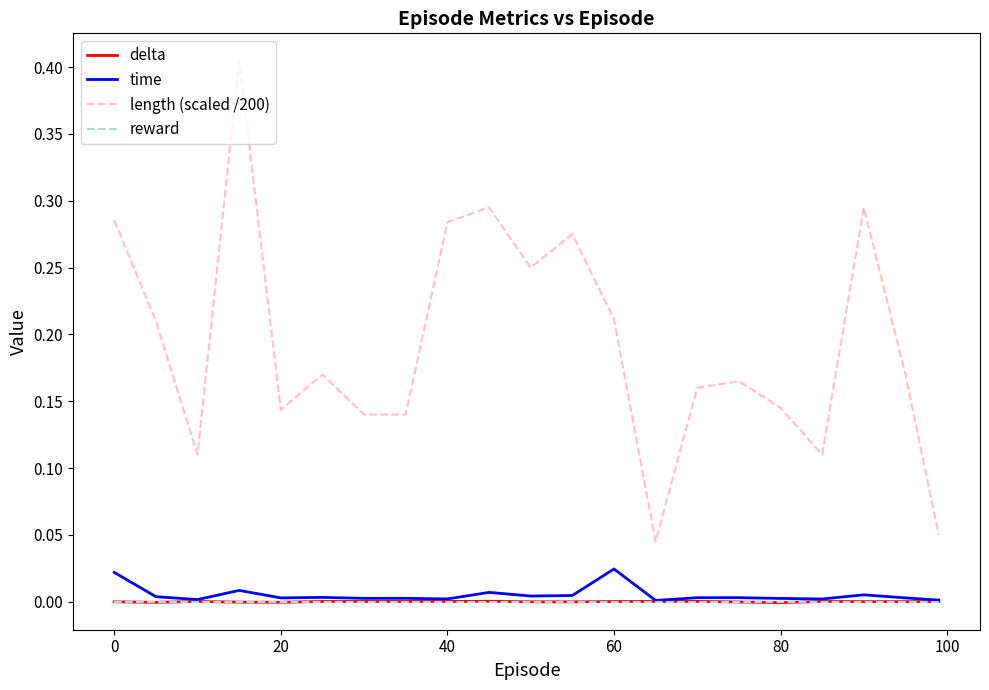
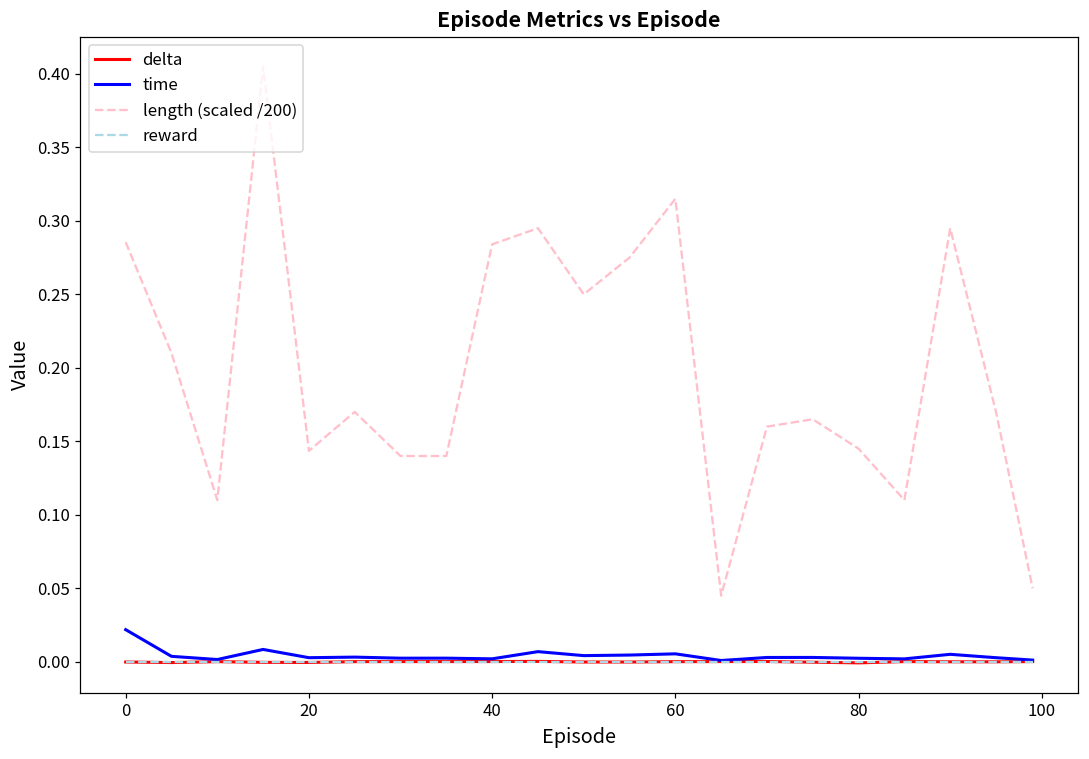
  {
    "time": {
      "0": 0.022,
      "20": 0.003,
-     "60": 0.024,
+     "60": 0.005,
      "80": 0.002
    },
    "length (scaled /200)": {
      "0": 0.286,
      "20": 0.144,
      "40": 0.284,
-     "60": 0.212,
+     "60": 0.315,
      "80": 0.145
    }
  }
